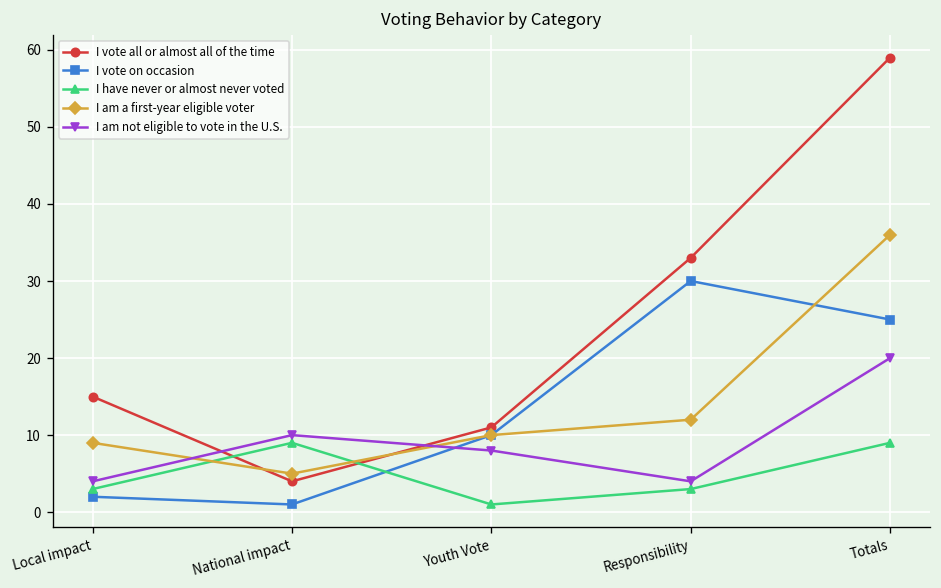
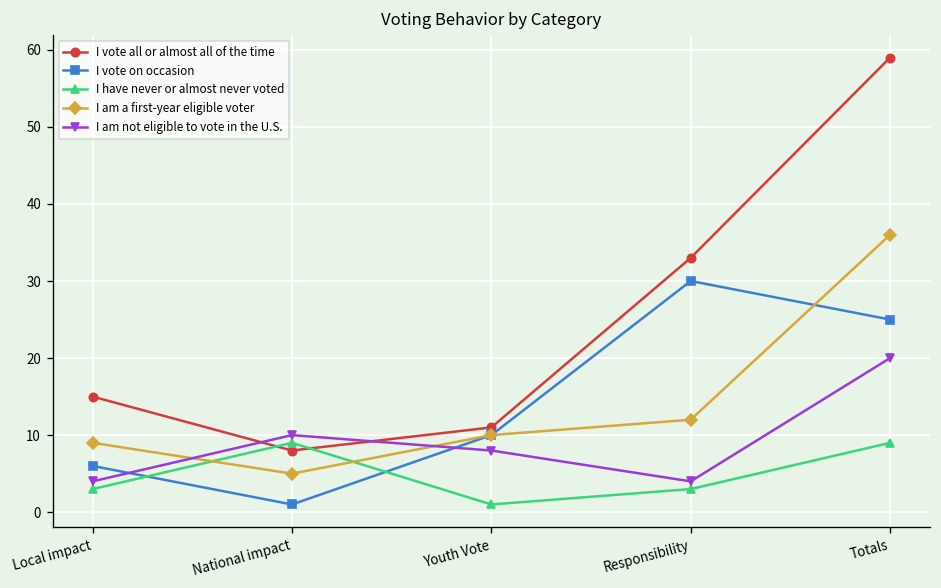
  {
    "I vote all or almost all of the time": {
      "Local impact": 15,
-     "National impact": 4,
+     "National impact": 8,
      "Youth Vote": 11,
      "Responsibility": 33,
      "Totals": 59
    },
    "I vote on occasion": {
-     "Local impact": 2,
+     "Local impact": 6,
      "National impact": 1,
      "Responsibility": 30,
      "Totals": 25
    },
    "I have never or almost never voted": {
      "Local impact": 3,
      "National impact": 9,
      "Youth Vote": 1,
      "Responsibility": 3,
      "Totals": 9
    },
    "I am a first-year eligible voter": {
      "Local impact": 9,
      "National impact": 5,
      "Responsibility": 12,
      "Totals": 36
    },
    "I am not eligible to vote in the U.S.": {
      "Local impact": 4,
      "National impact": 10,
      "Youth Vote": 8,
      "Responsibility": 4,
      "Totals": 20
    }
  }
